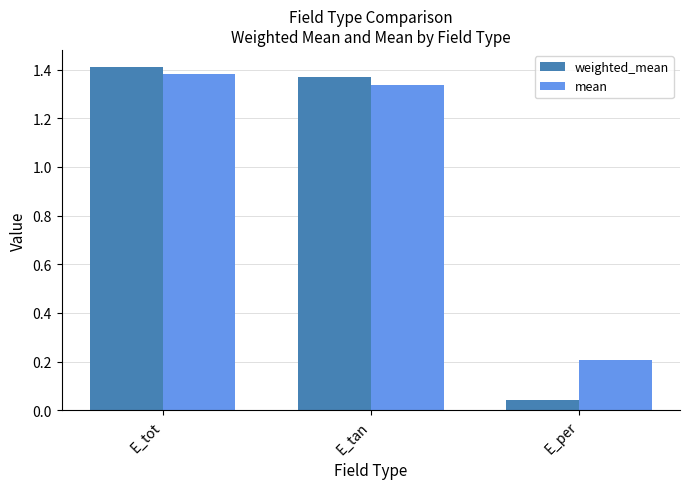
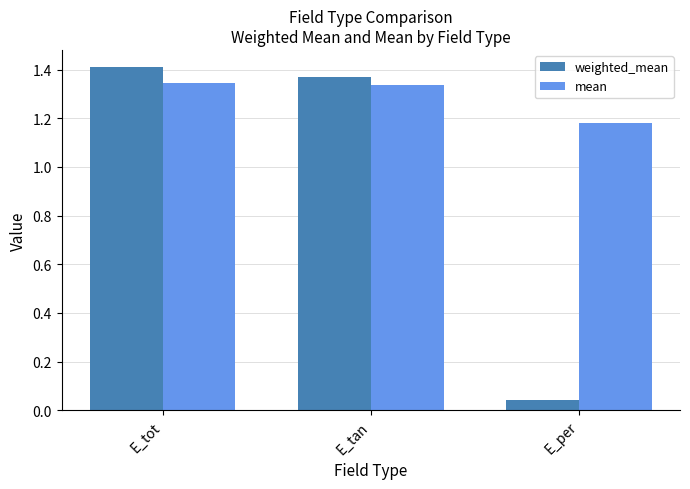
  {
    "weighted_mean": {
      "E_tot": 1.41,
      "E_tan": 1.37,
      "E_per": 0.04
    },
    "mean": {
-     "E_tot": 1.38,
+     "E_tot": 1.35,
      "E_tan": 1.34,
-     "E_per": 0.21
+     "E_per": 1.18
    }
  }
